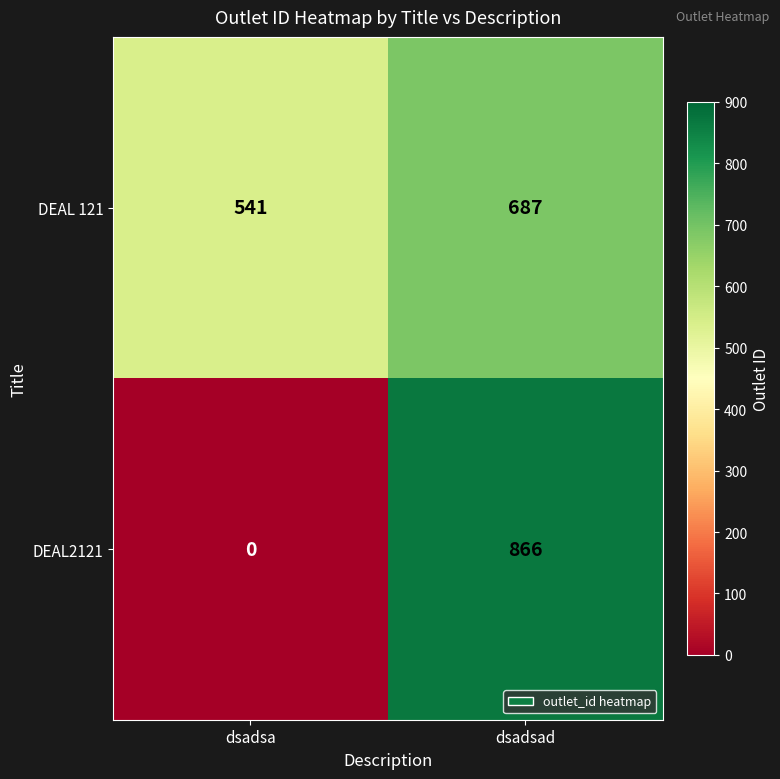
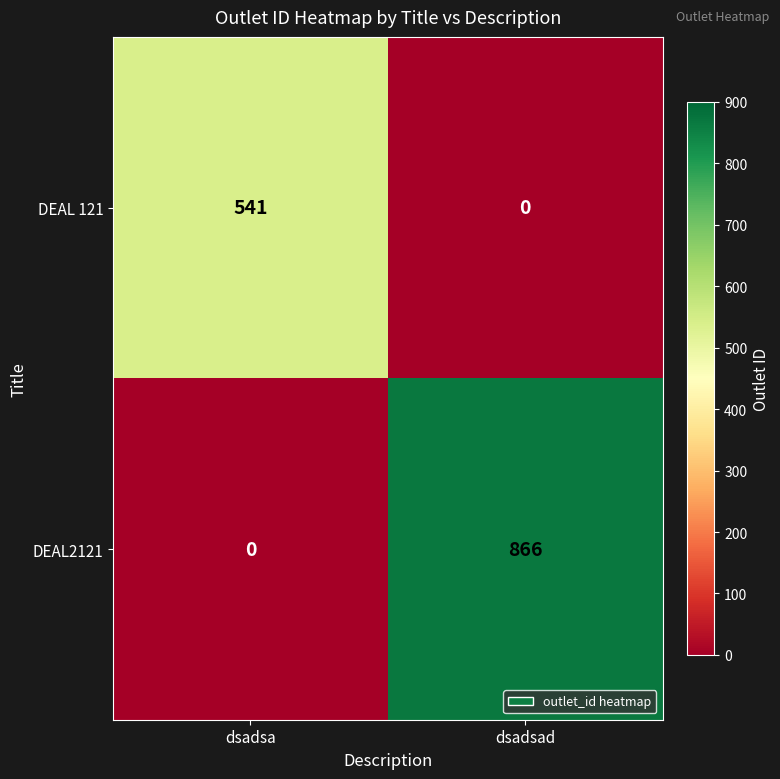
  {
    "DEAL 121": {
      "dsadsa": 541,
-     "dsadsad": 687
+     "dsadsad": 0
    },
    "DEAL2121": {
      "dsadsa": 0,
      "dsadsad": 866
    }
  }
